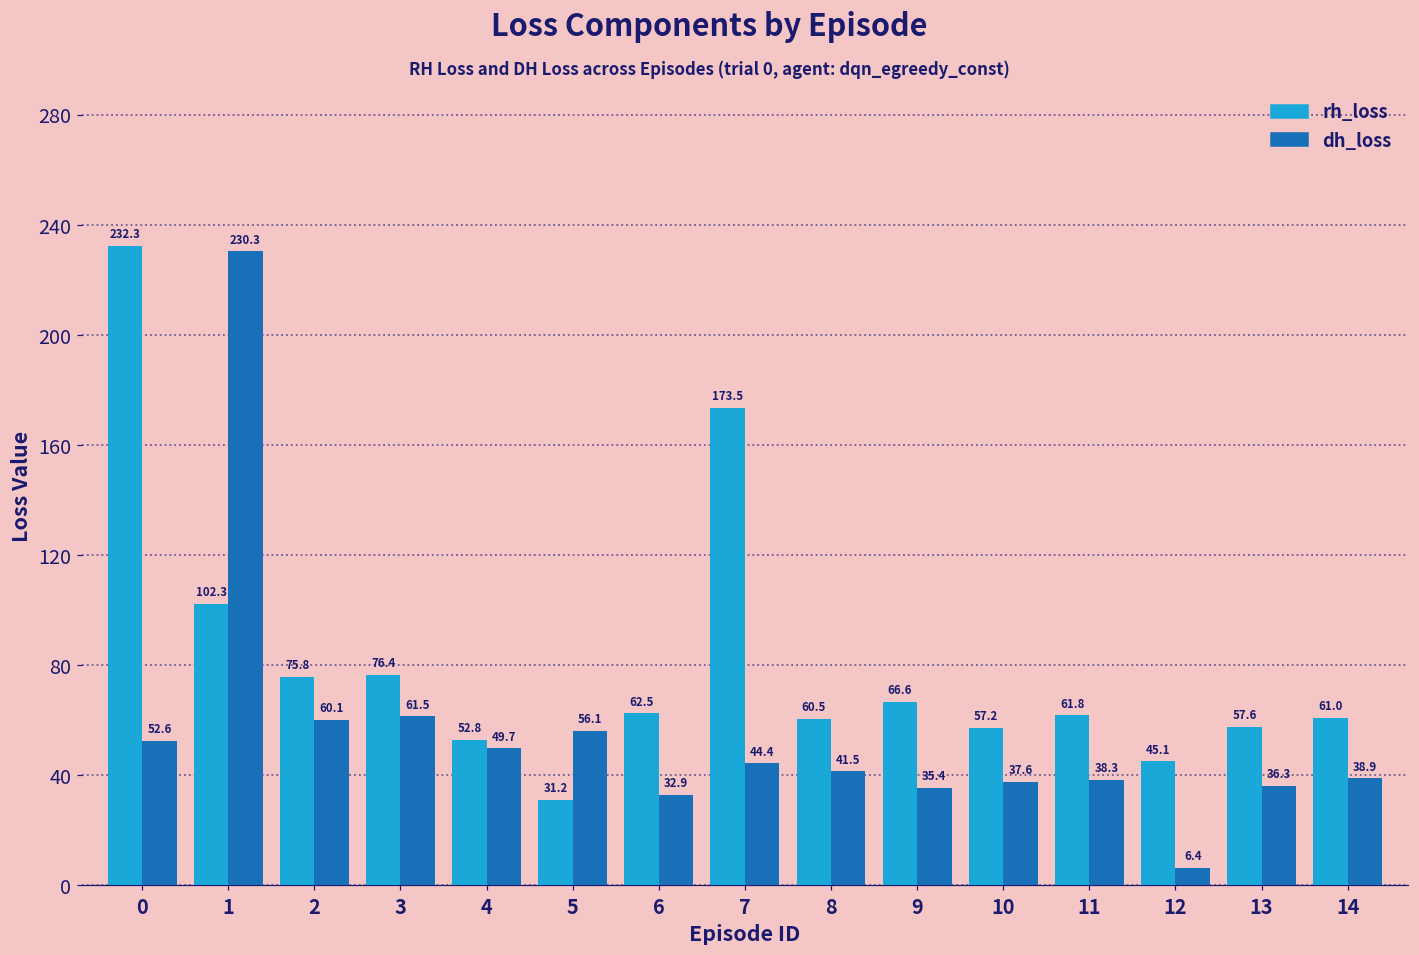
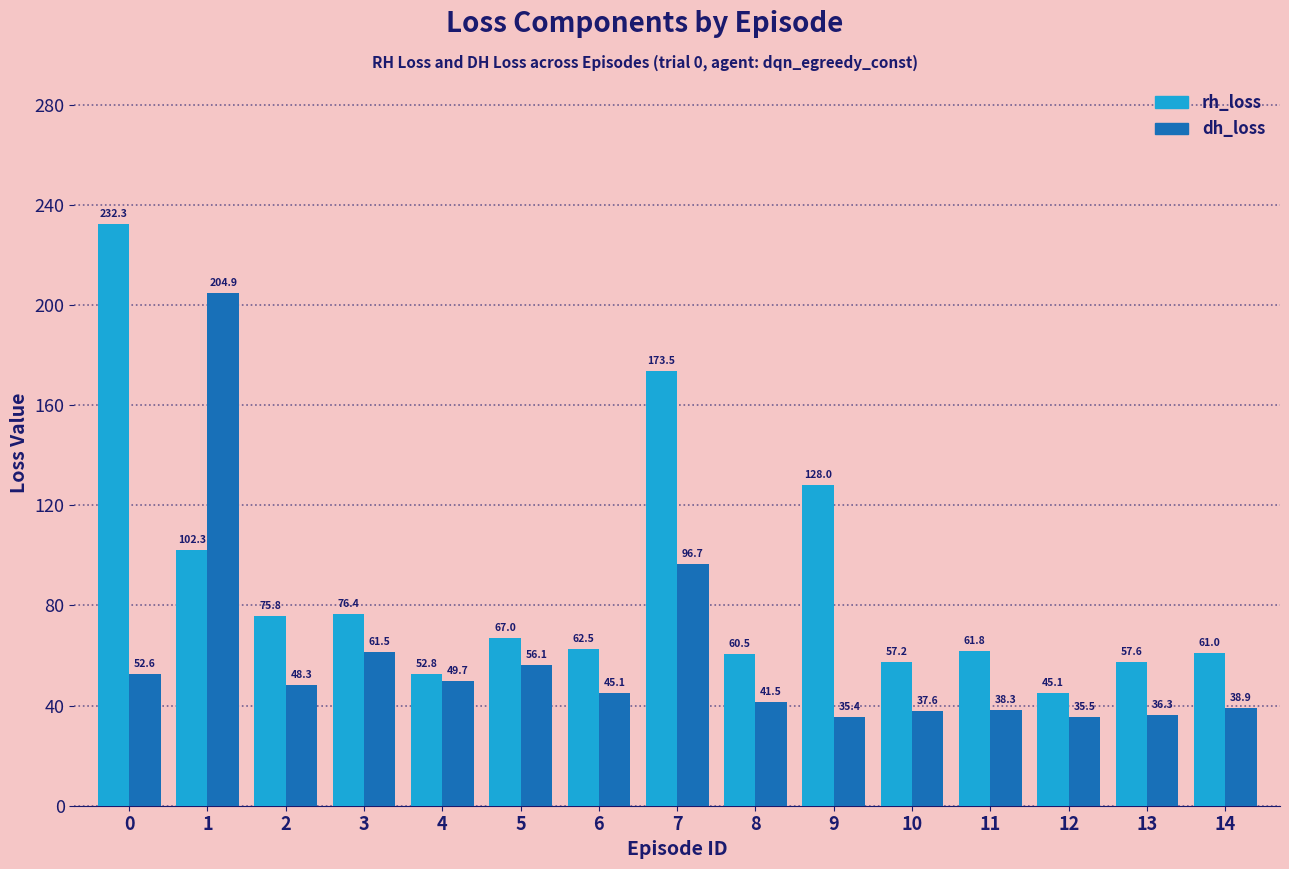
  {
    "rh_loss": {
      "0": 232.3,
      "1": 102.3,
      "2": 75.8,
      "3": 76.4,
      "4": 52.8,
-     "5": 31.2,
+     "5": 67.0,
      "6": 62.5,
      "7": 173.5,
      "8": 60.5,
-     "9": 66.6,
+     "9": 128.0,
      "10": 57.2,
      "11": 61.8,
      "12": 45.1,
      "13": 57.6,
      "14": 61.0
    },
    "dh_loss": {
      "0": 52.6,
-     "1": 230.3,
-     "2": 60.1,
+     "1": 204.9,
+     "2": 48.3,
      "3": 61.5,
      "4": 49.7,
      "5": 56.1,
-     "6": 32.9,
-     "7": 44.4,
+     "6": 45.1,
+     "7": 96.7,
      "8": 41.5,
      "9": 35.4,
      "10": 37.6,
      "11": 38.3,
-     "12": 6.4,
+     "12": 35.5,
      "13": 36.3,
      "14": 38.9
    }
  }
